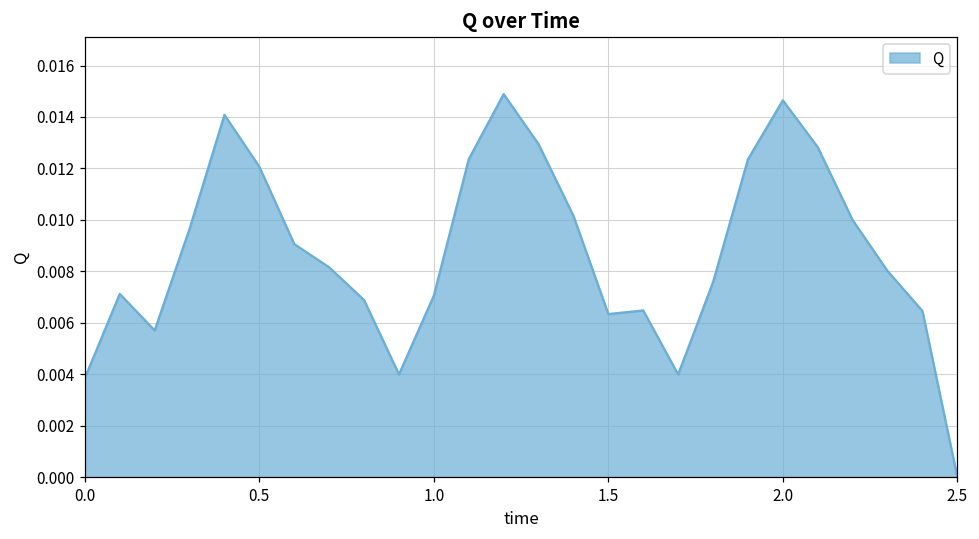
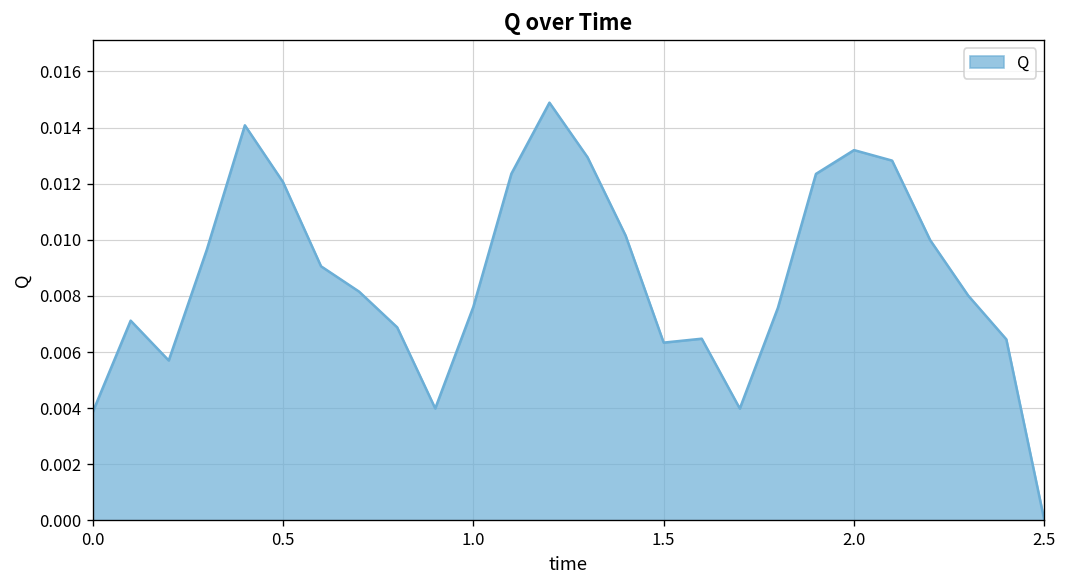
  {
    "0.0": 0.0039,
    "0.5": 0.0121,
-   "1.0": 0.0071,
+   "1.0": 0.0076,
    "1.5": 0.0063,
-   "2.0": 0.0146,
+   "2.0": 0.0132,
    "2.5": 0.0000
  }
